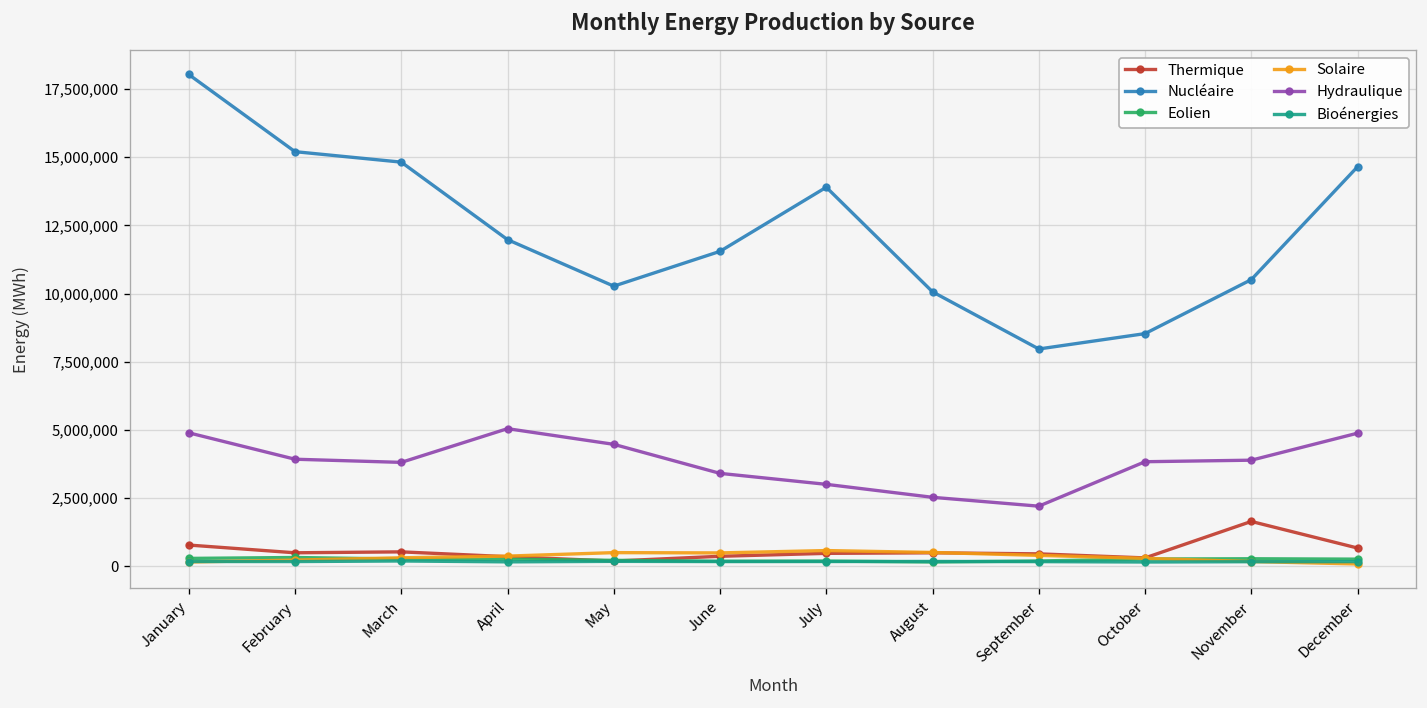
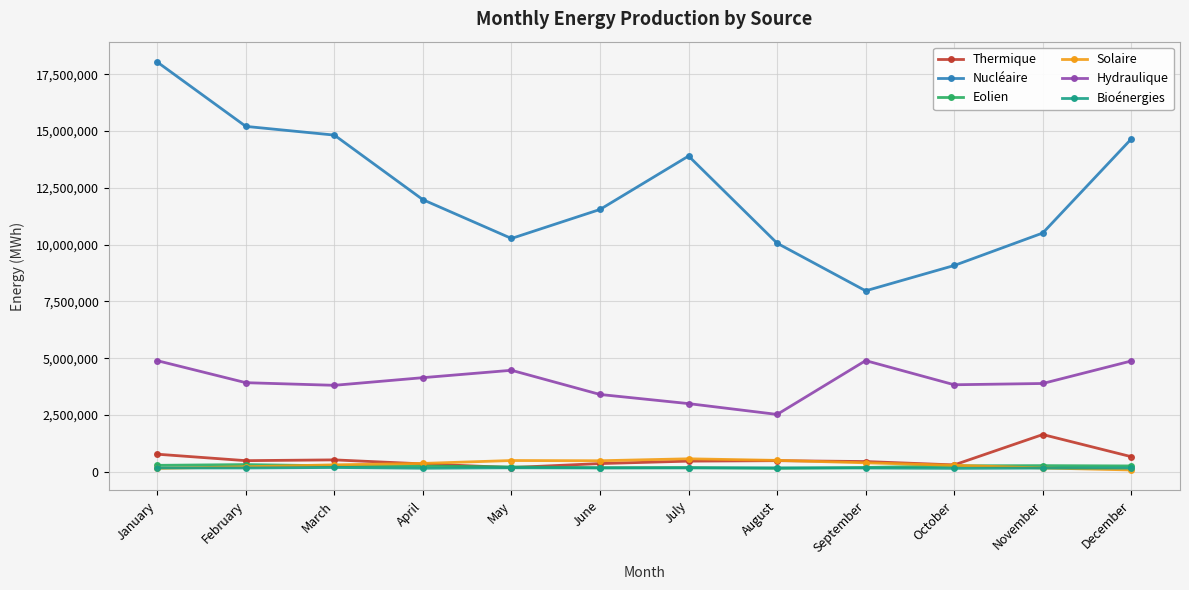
  {
    "Thermique": {
      "January": "800,000",
      "February": "500,000",
      "March": "500,000",
      "June": "400,000",
      "November": "1,600,000",
      "December": "700,000"
    },
    "Nucléaire": {
      "January": "18,000,000",
      "February": "15,200,000",
      "March": "14,800,000",
      "April": "12,000,000",
      "May": "10,300,000",
      "June": "11,500,000",
      "July": "13,900,000",
      "August": "10,100,000",
      "September": "8,000,000",
-     "October": "8,500,000",
+     "October": "9,100,000",
      "November": "10,500,000",
      "December": "14,600,000"
    },
    "Solaire": {
      "May": "500,000",
      "June": "500,000"
    },
    "Hydraulique": {
      "January": "4,900,000",
      "February": "3,900,000",
      "March": "3,800,000",
-     "April": "5,000,000",
+     "April": "4,100,000",
      "May": "4,500,000",
      "June": "3,400,000",
      "July": "3,000,000",
      "August": "2,500,000",
-     "September": "2,200,000",
+     "September": "4,900,000",
      "October": "3,800,000",
      "November": "3,900,000",
      "December": "4,900,000"
    }
  }
